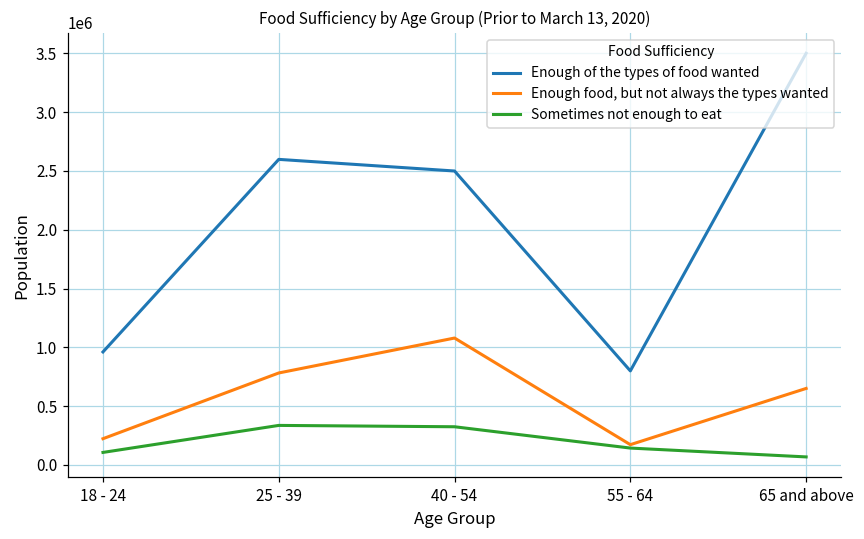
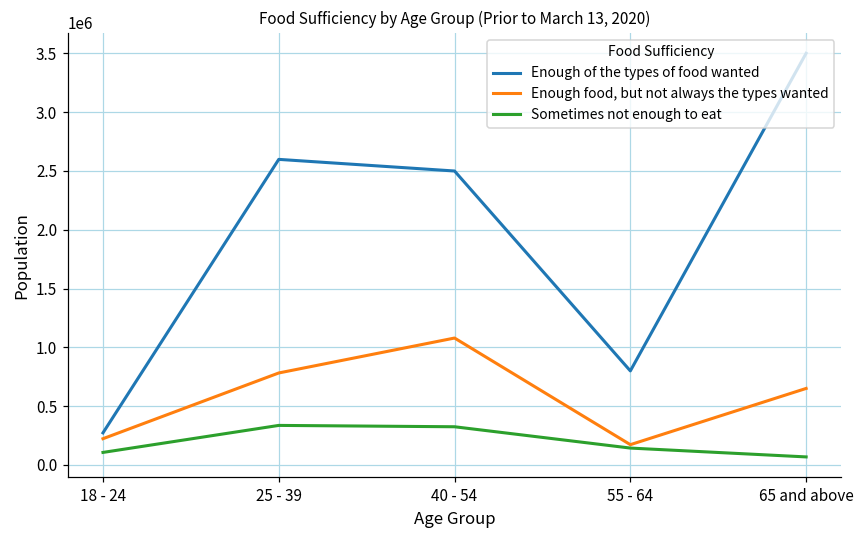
  {
    "Enough of the types of food wanted": {
-     "18 - 24": 960000,
+     "18 - 24": 270000,
      "25 - 39": 2600000,
      "40 - 54": 2500000,
      "55 - 64": 800000
    },
    "Enough food, but not always the types wanted": {
      "18 - 24": 220000,
      "25 - 39": 780000,
      "40 - 54": 1080000,
      "55 - 64": 170000,
      "65 and above": 650000
    },
    "Sometimes not enough to eat": {
      "18 - 24": 110000,
      "25 - 39": 340000,
      "40 - 54": 320000,
      "55 - 64": 140000,
      "65 and above": 70000
    }
  }
